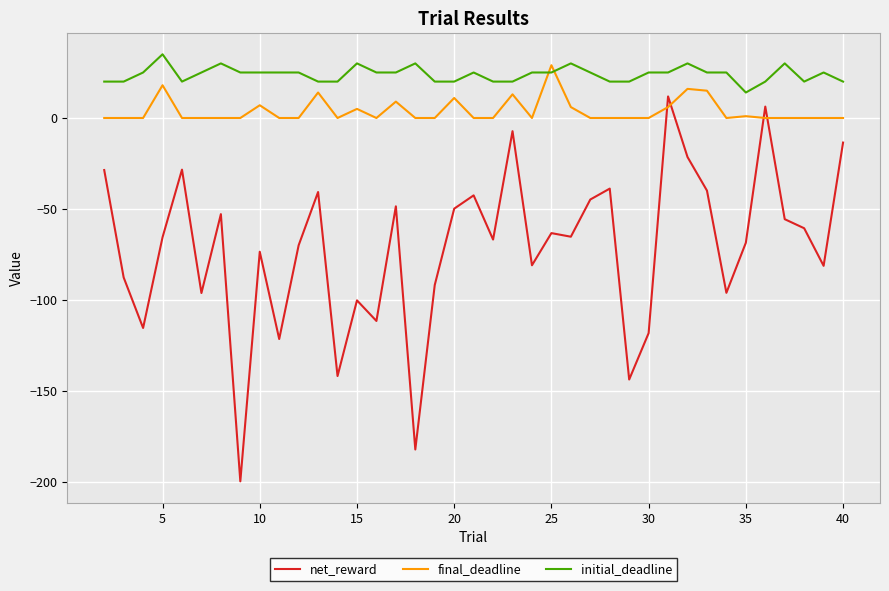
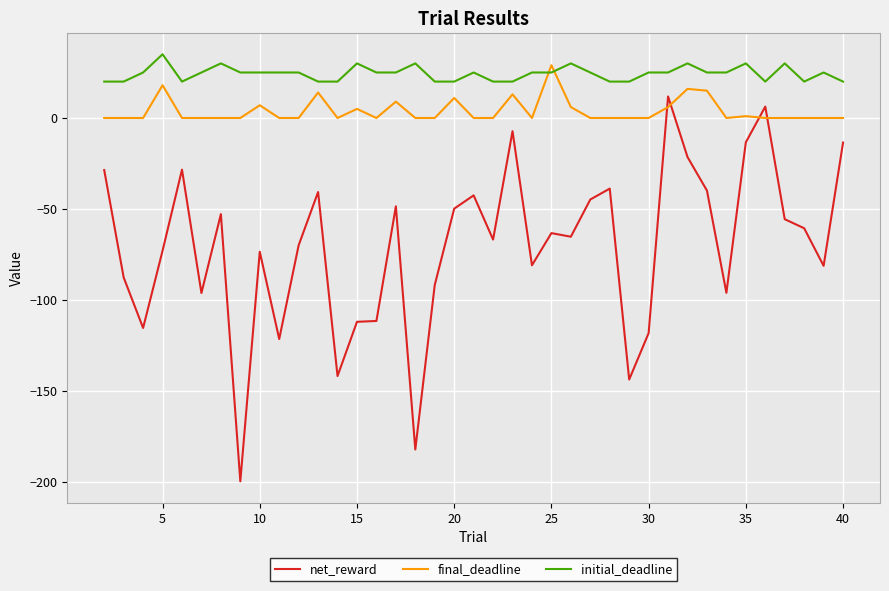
  {
    "net_reward": {
-     "5": -66,
+     "5": -73,
      "10": -73,
-     "15": -100,
+     "15": -112,
      "20": -50,
      "25": -63,
      "30": -118,
-     "35": -69,
+     "35": -13,
      "40": -13
    },
    "final_deadline": {
      "5": 18,
      "10": 7,
      "15": 5,
      "20": 11,
      "25": 29,
      "30": 0,
      "35": 1,
      "40": 0
    },
    "initial_deadline": {
      "5": 35,
      "10": 25,
      "15": 30,
      "20": 20,
      "25": 25,
      "30": 25,
-     "35": 14,
+     "35": 30,
      "40": 20
    }
  }
